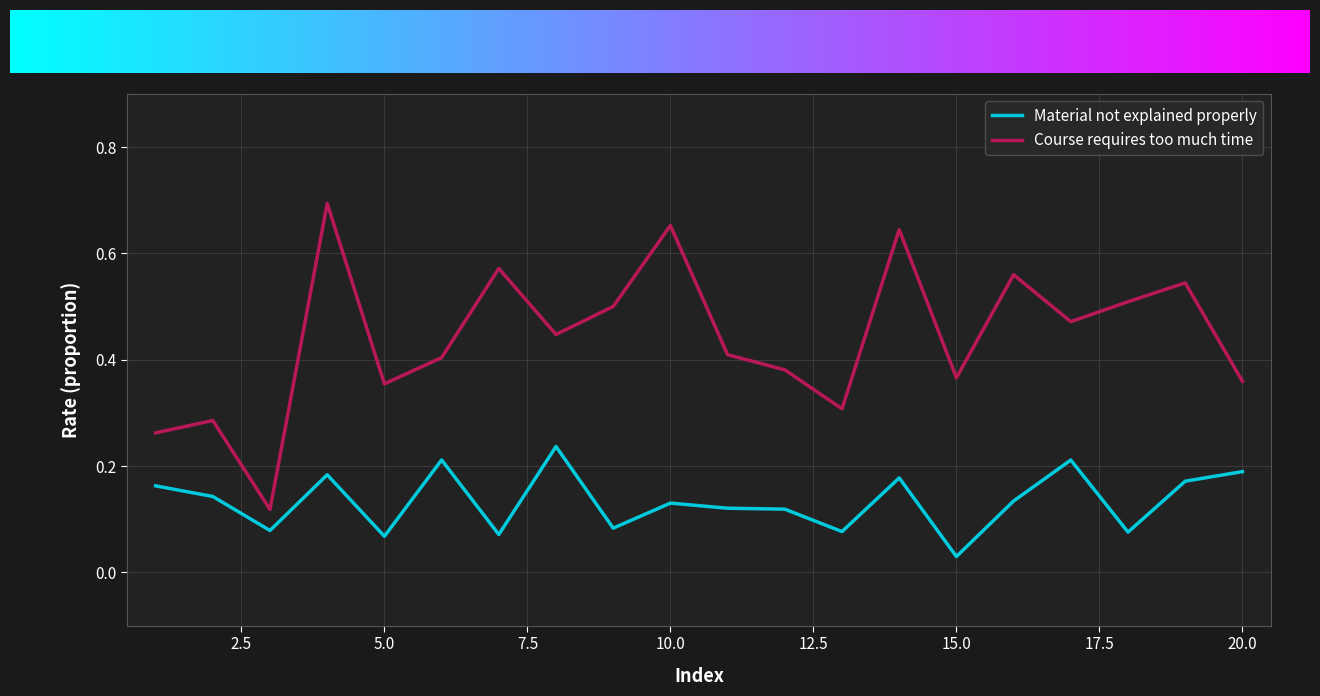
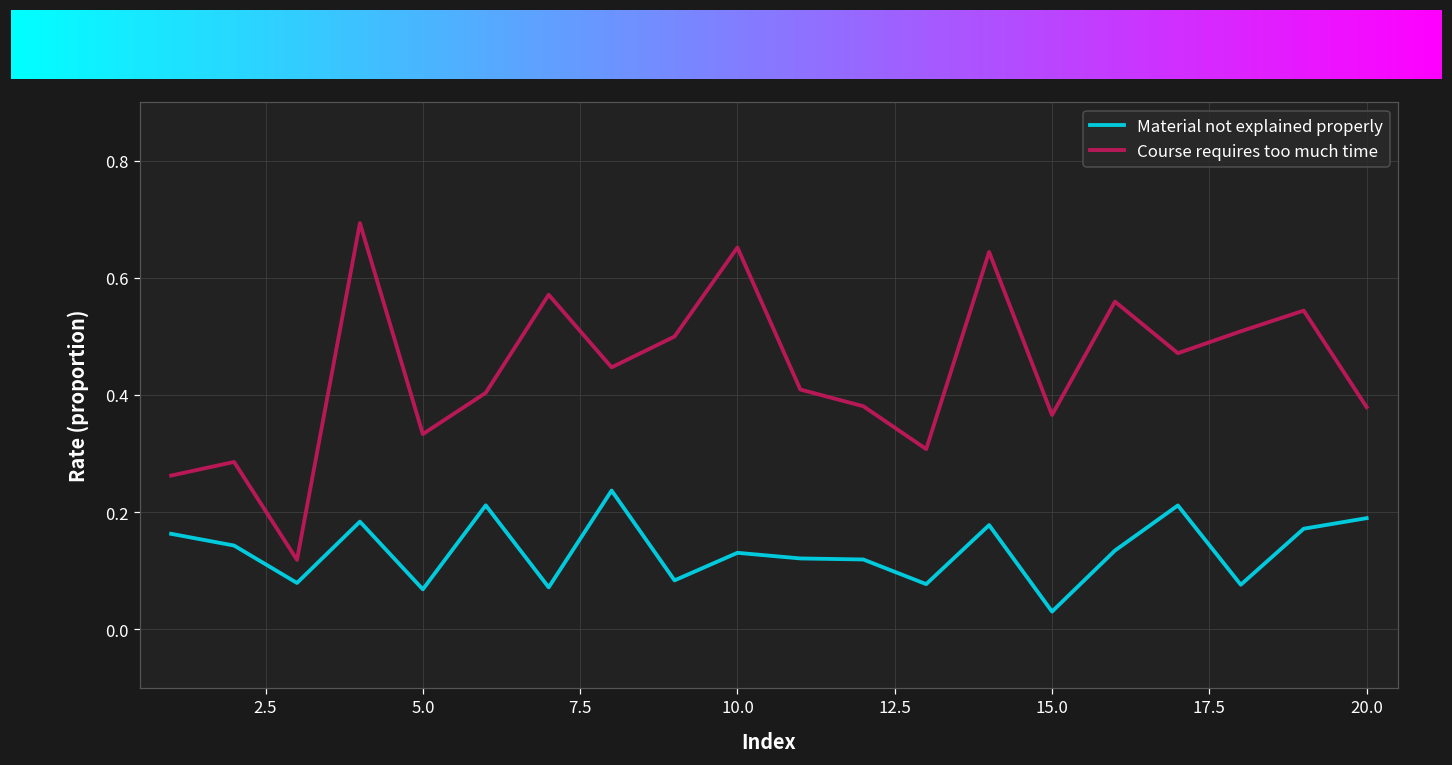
  {
    "Material not explained properly": {
      "5.0": 0.07,
      "10.0": 0.13,
      "15.0": 0.03,
      "20.0": 0.19
    },
    "Course requires too much time": {
-     "5.0": 0.35,
+     "5.0": 0.33,
      "10.0": 0.65,
      "15.0": 0.37,
-     "20.0": 0.36
+     "20.0": 0.38
    }
  }
